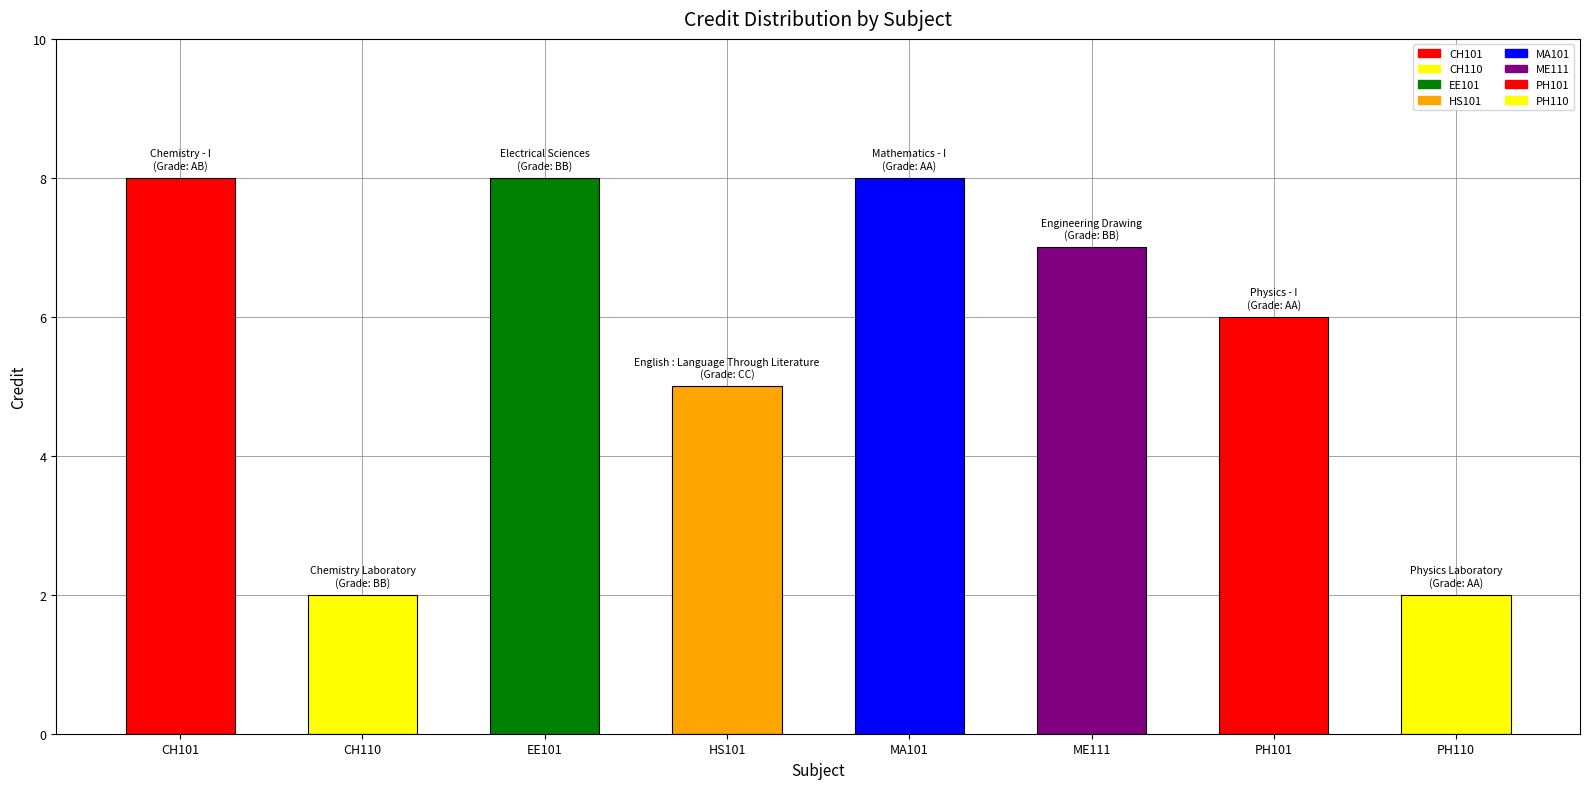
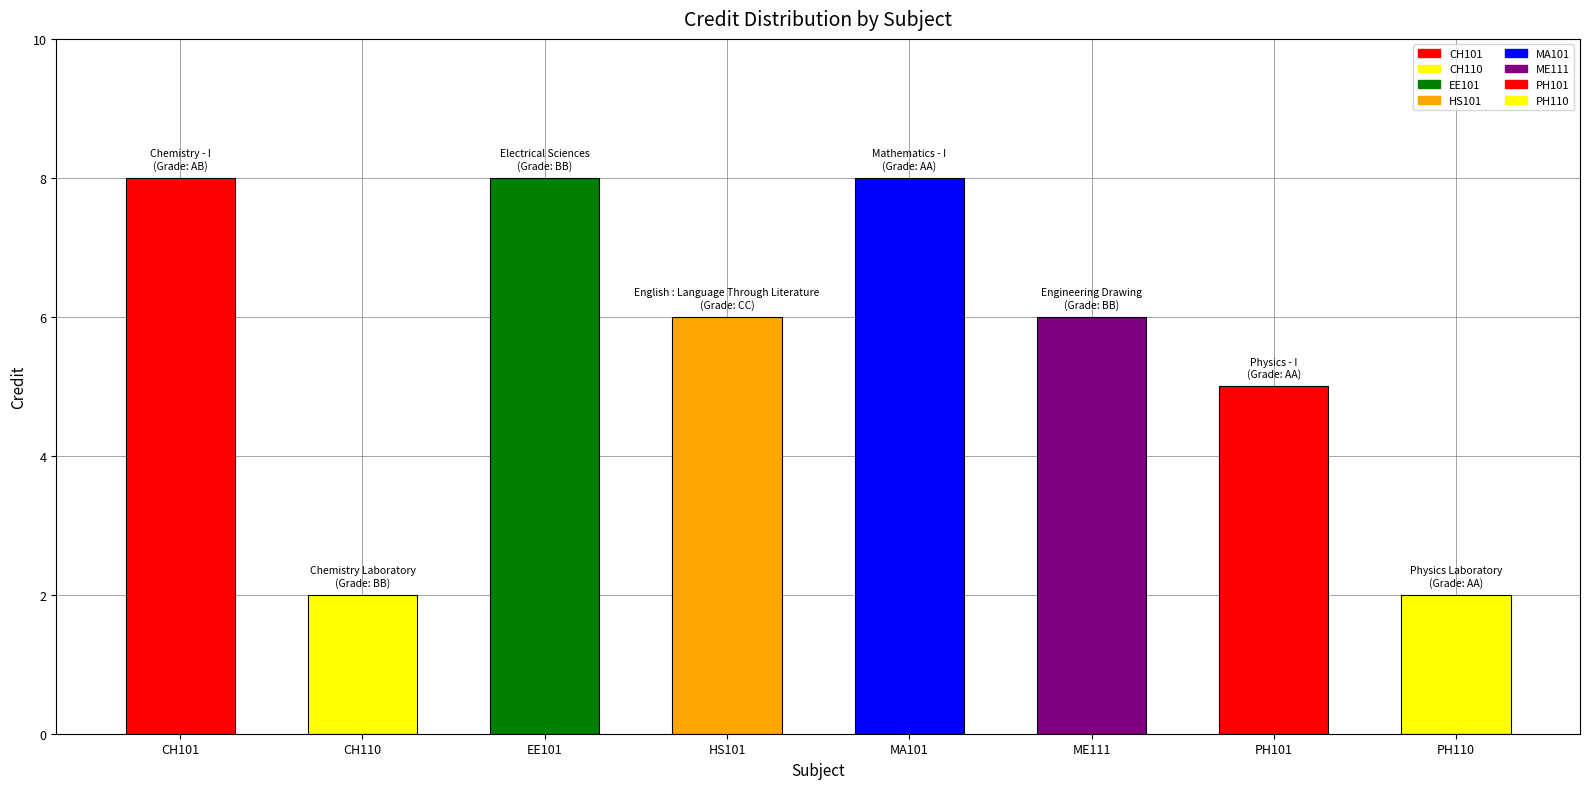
  {
    "CH101": 8,
    "CH110": 2,
    "EE101": 8,
-   "HS101": 5,
+   "HS101": 6,
    "MA101": 8,
-   "ME111": 7,
-   "PH101": 6,
+   "ME111": 6,
+   "PH101": 5,
    "PH110": 2
  }
